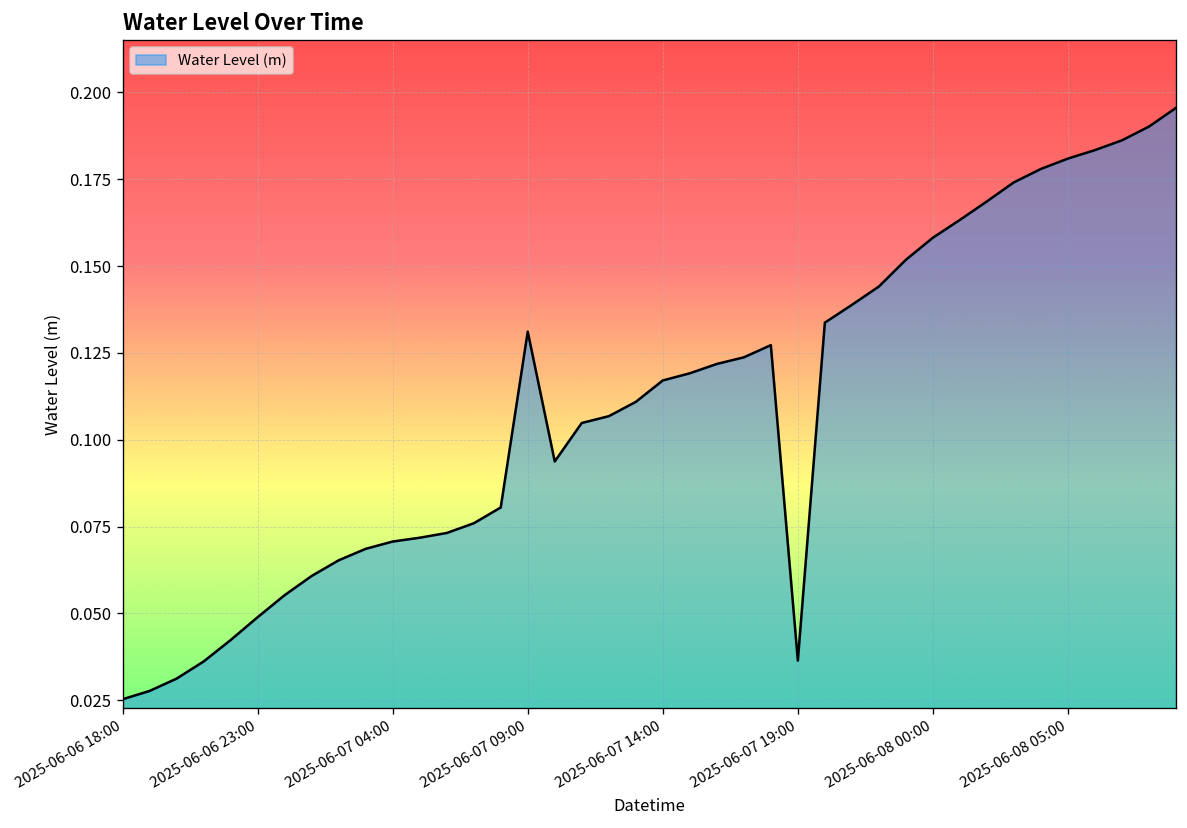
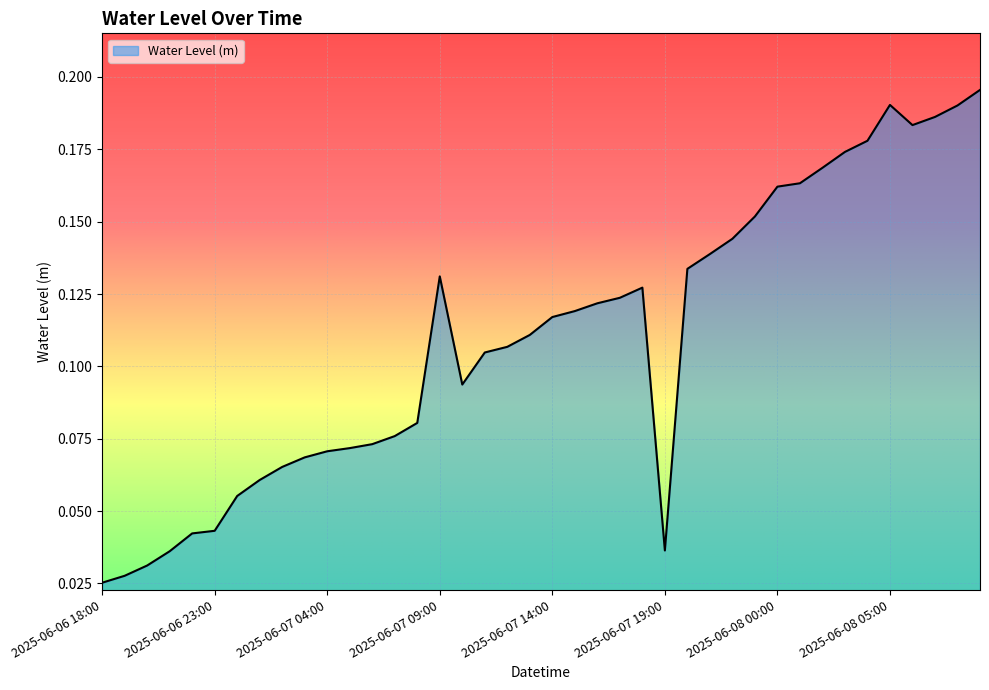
  {
    "2025-06-06 18:00": 0.025,
-   "2025-06-06 23:00": 0.049,
+   "2025-06-06 23:00": 0.043,
    "2025-06-07 04:00": 0.071,
    "2025-06-07 09:00": 0.131,
    "2025-06-07 14:00": 0.117,
    "2025-06-07 19:00": 0.036,
-   "2025-06-08 00:00": 0.158,
-   "2025-06-08 05:00": 0.181
+   "2025-06-08 00:00": 0.162,
+   "2025-06-08 05:00": 0.190
  }
